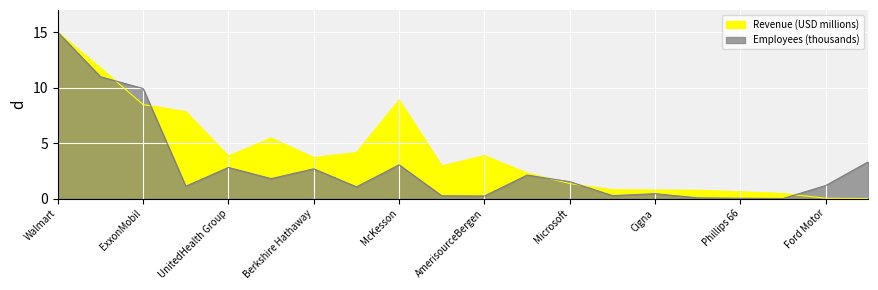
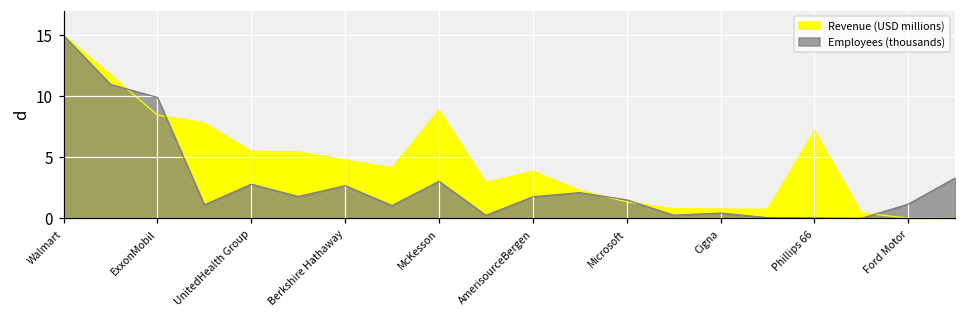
  {
    "Revenue (USD millions)": {
      "ExxonMobil": 8.5,
-     "UnitedHealth Group": 3.8,
-     "Berkshire Hathaway": 3.7,
+     "UnitedHealth Group": 5.5,
+     "Berkshire Hathaway": 4.8,
      "McKesson": 8.9,
      "AmerisourceBergen": 3.9,
      "Cigna": 0.8,
-     "Phillips 66": 0.6,
+     "Phillips 66": 7.2,
      "Ford Motor": 0.0
    },
    "Employees (thousands)": {
      "ExxonMobil": 9.9,
      "UnitedHealth Group": 2.8,
      "Berkshire Hathaway": 2.7,
      "McKesson": 3.0,
-     "AmerisourceBergen": 0.2,
+     "AmerisourceBergen": 1.8,
      "Cigna": 0.4,
      "Phillips 66": 0.0,
      "Ford Motor": 1.2
    }
  }
